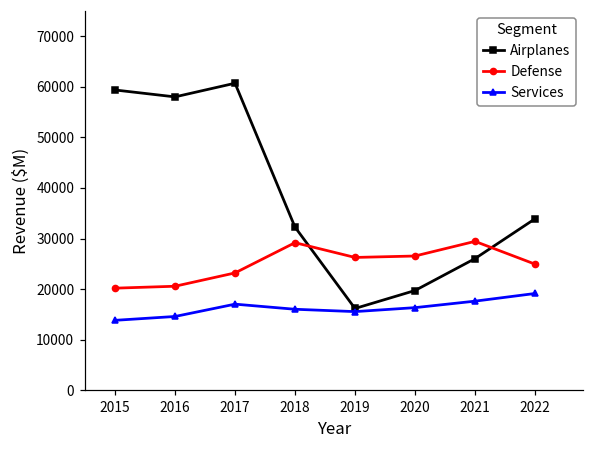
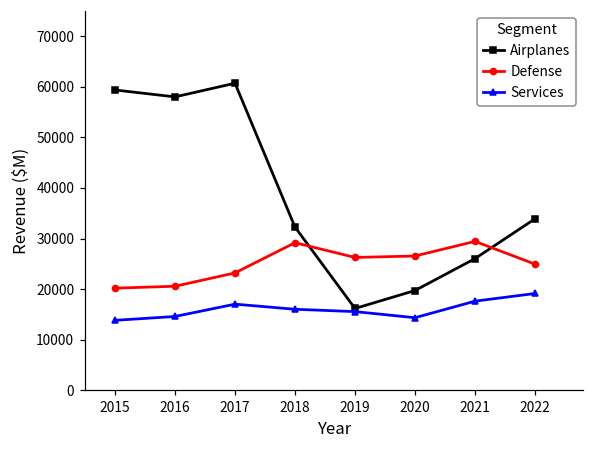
  {
    "Airplanes": {
      "2015": 59000,
      "2016": 58000,
      "2017": 61000,
      "2018": 32000,
      "2019": 16000,
      "2020": 20000,
      "2021": 26000,
      "2022": 34000
    },
    "Defense": {
      "2015": 20000,
      "2016": 21000,
      "2017": 23000,
      "2018": 29000,
      "2019": 26000,
      "2020": 27000,
      "2021": 29000,
      "2022": 25000
    },
    "Services": {
      "2015": 14000,
      "2016": 15000,
      "2017": 17000,
      "2018": 16000,
      "2019": 16000,
-     "2020": 16000,
+     "2020": 14000,
      "2021": 18000,
      "2022": 19000
    }
  }
